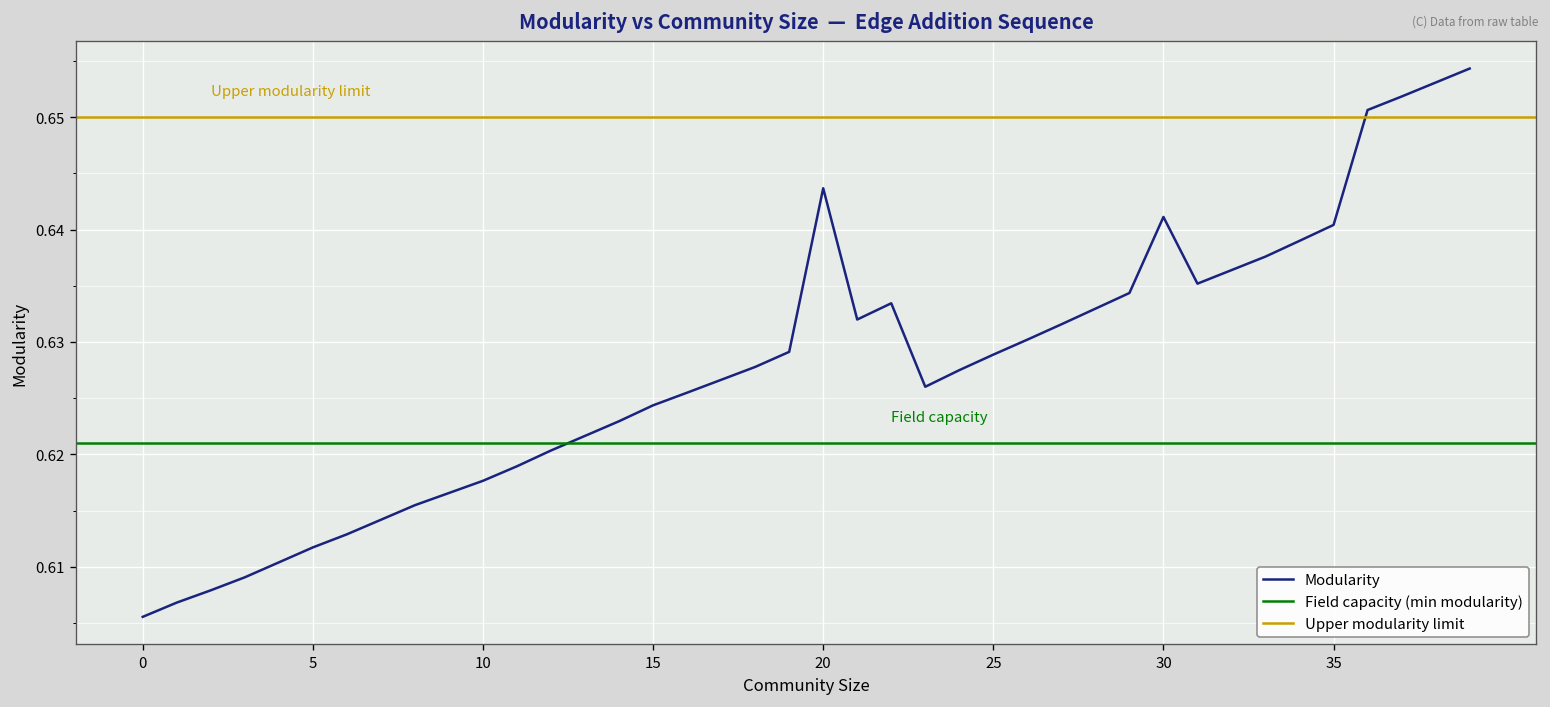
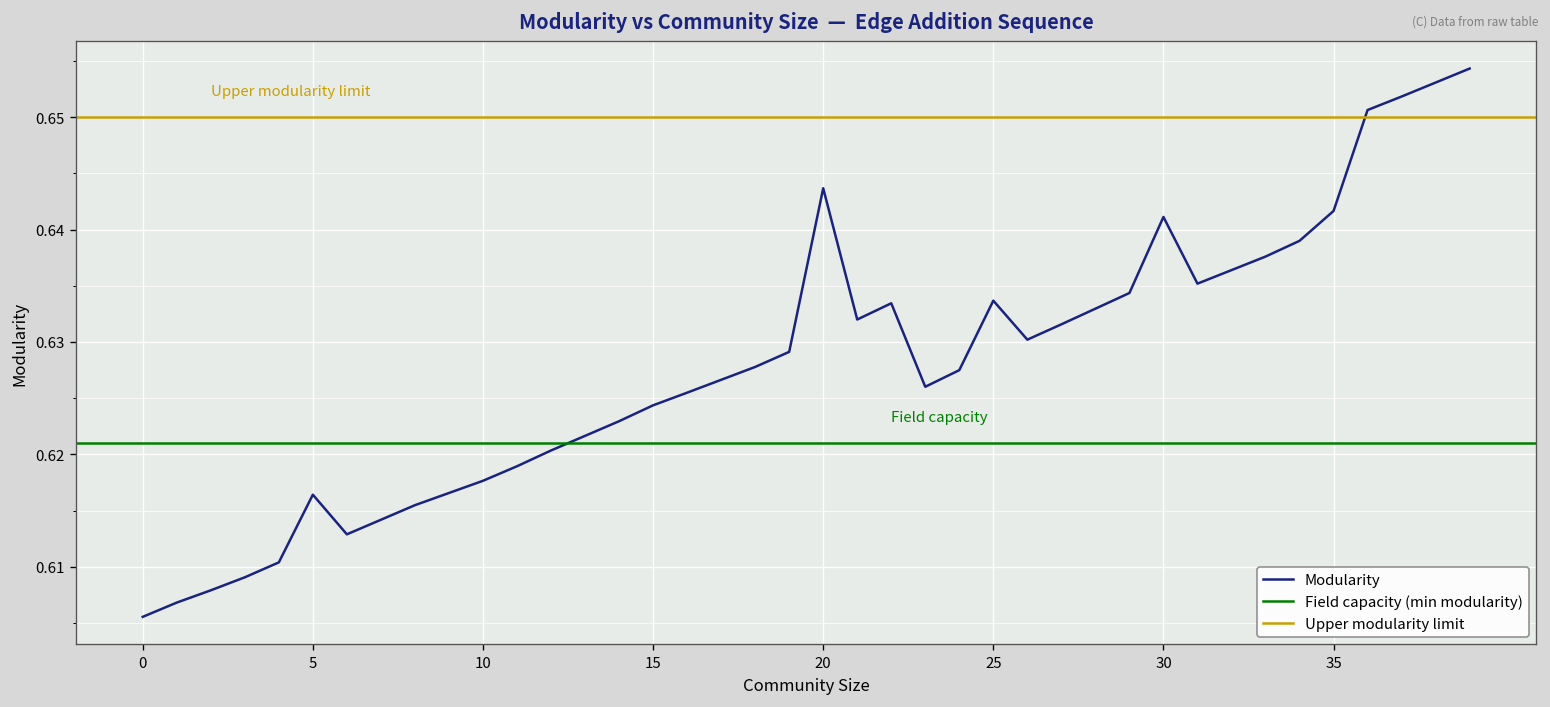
  {
    "0": 0.606,
-   "5": 0.612,
+   "5": 0.616,
    "10": 0.618,
    "15": 0.624,
    "20": 0.644,
-   "25": 0.629,
+   "25": 0.634,
    "30": 0.641,
-   "35": 0.640
+   "35": 0.642
  }
